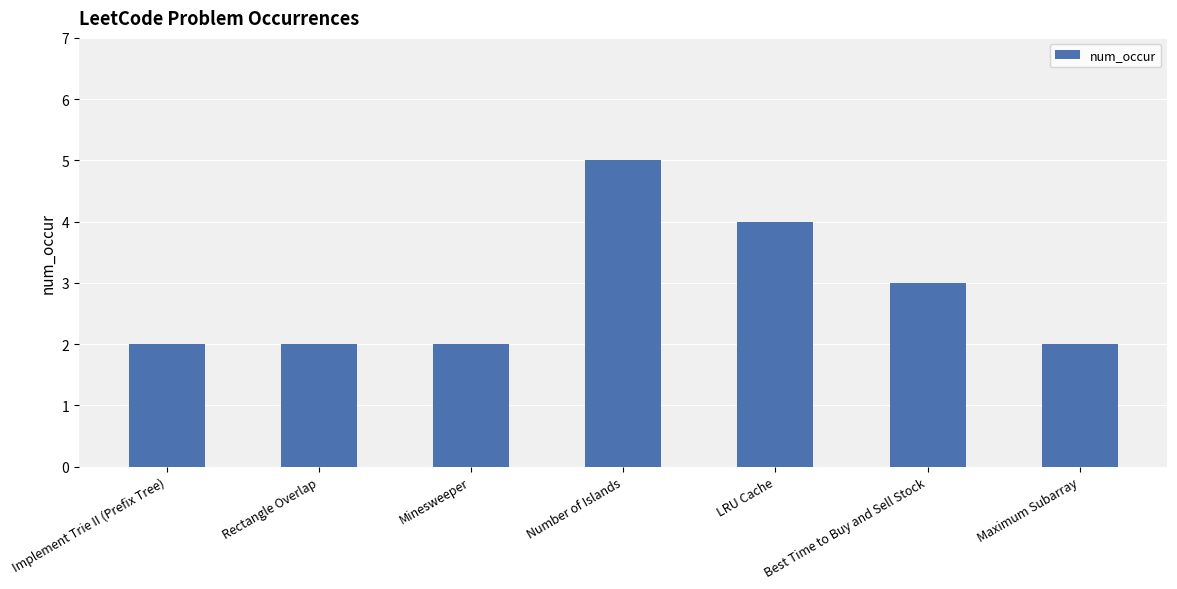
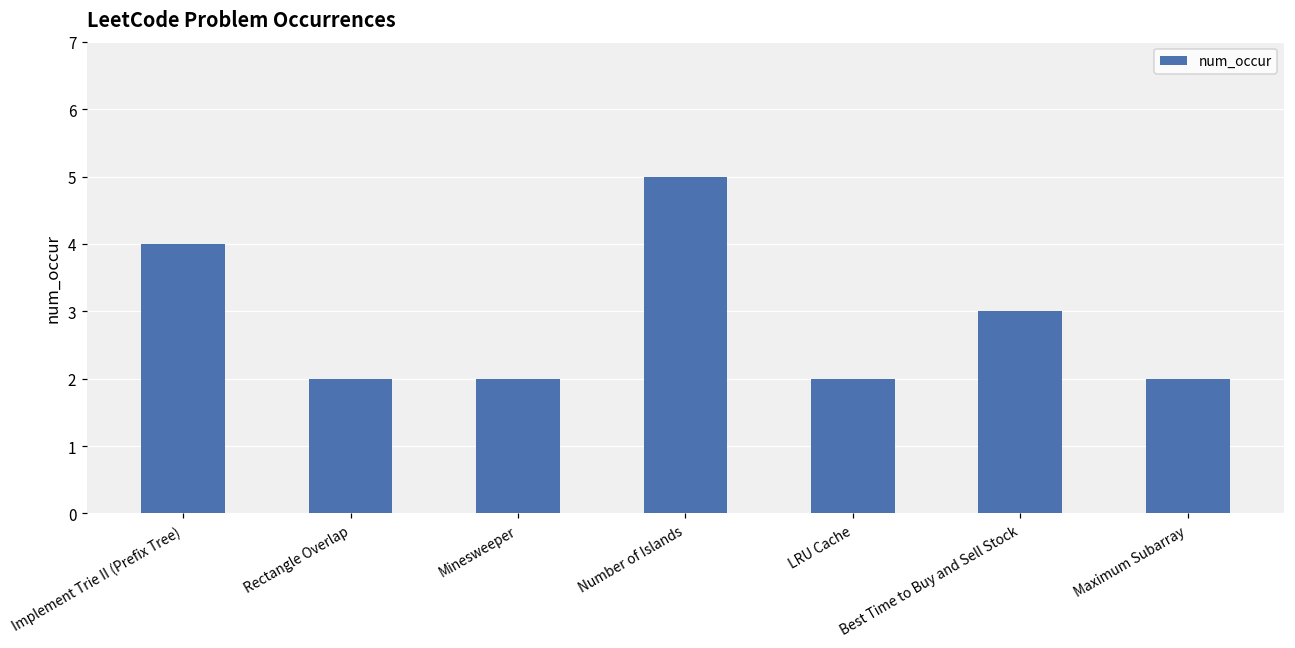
  {
-   "Implement Trie II (Prefix Tree)": 2,
+   "Implement Trie II (Prefix Tree)": 4,
    "Rectangle Overlap": 2,
    "Minesweeper": 2,
    "Number of Islands": 5,
-   "LRU Cache": 4,
+   "LRU Cache": 2,
    "Best Time to Buy and Sell Stock": 3,
    "Maximum Subarray": 2
  }
